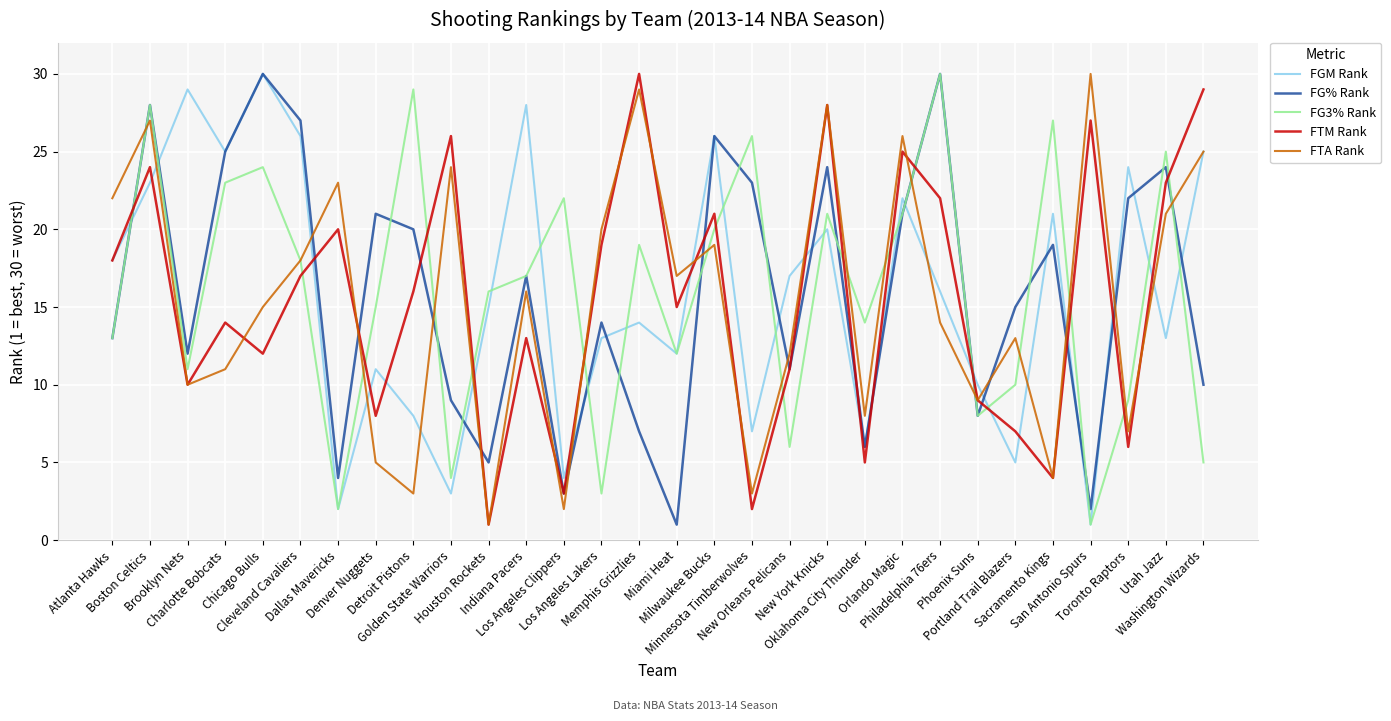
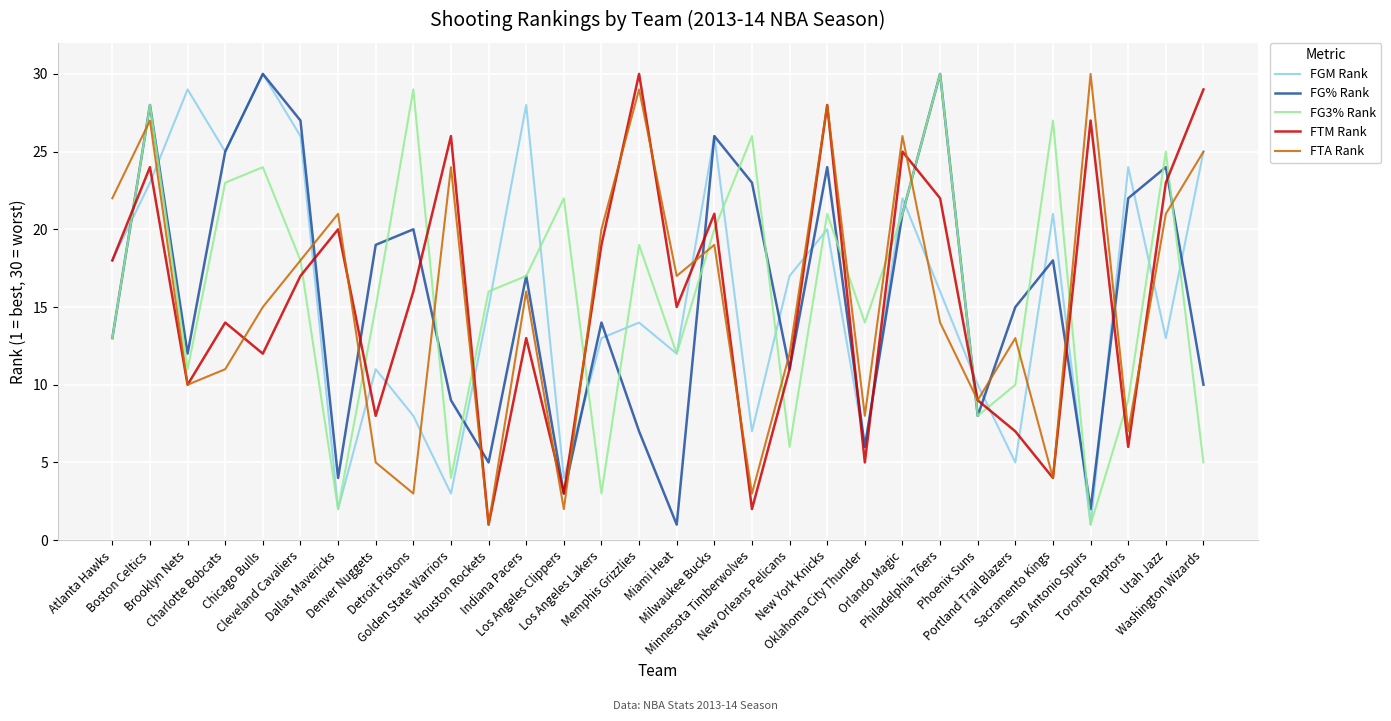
  {
    "FGM Rank": {
      "Boston Celtics": 23,
      "Brooklyn Nets": 29,
      "Cleveland Cavaliers": 26,
      "Denver Nuggets": 11,
      "Detroit Pistons": 8,
      "Golden State Warriors": 3,
      "Houston Rockets": 15,
      "Indiana Pacers": 28,
      "Los Angeles Clippers": 4,
      "Los Angeles Lakers": 13,
      "Memphis Grizzlies": 14,
      "Minnesota Timberwolves": 7,
      "New Orleans Pelicans": 17,
      "New York Knicks": 20,
      "Orlando Magic": 22,
      "Philadelphia 76ers": 16,
      "Phoenix Suns": 10,
      "Portland Trail Blazers": 5,
      "Sacramento Kings": 21,
      "Toronto Raptors": 24,
      "Utah Jazz": 13
    },
    "FG% Rank": {
      "Brooklyn Nets": 12,
      "Cleveland Cavaliers": 27,
      "Dallas Mavericks": 4,
-     "Denver Nuggets": 21,
+     "Denver Nuggets": 19,
      "Detroit Pistons": 20,
      "Golden State Warriors": 9,
      "Houston Rockets": 5,
      "Los Angeles Lakers": 14,
      "Memphis Grizzlies": 7,
      "Miami Heat": 1,
      "Minnesota Timberwolves": 23,
      "New York Knicks": 24,
      "Portland Trail Blazers": 15,
-     "Sacramento Kings": 19,
+     "Sacramento Kings": 18,
      "San Antonio Spurs": 2,
      "Toronto Raptors": 22,
      "Utah Jazz": 24,
      "Washington Wizards": 10
    },
    "FG3% Rank": {
      "Brooklyn Nets": 11,
      "Charlotte Bobcats": 23,
      "Chicago Bulls": 24,
      "Denver Nuggets": 15,
      "Detroit Pistons": 29,
      "Golden State Warriors": 4,
      "Houston Rockets": 16,
      "Los Angeles Clippers": 22,
      "Los Angeles Lakers": 3,
      "Memphis Grizzlies": 19,
      "Milwaukee Bucks": 20,
      "Minnesota Timberwolves": 26,
      "New Orleans Pelicans": 6,
      "New York Knicks": 21,
      "Oklahoma City Thunder": 14,
      "Portland Trail Blazers": 10,
      "Sacramento Kings": 27,
      "Toronto Raptors": 9,
      "Utah Jazz": 25,
      "Washington Wizards": 5
    },
    "FTM Rank": {
      "Boston Celtics": 24,
      "Charlotte Bobcats": 14,
      "Chicago Bulls": 12,
      "Cleveland Cavaliers": 17,
      "Dallas Mavericks": 20,
      "Denver Nuggets": 8,
      "Detroit Pistons": 16,
      "Golden State Warriors": 26,
      "Indiana Pacers": 13,
      "Los Angeles Lakers": 19,
      "Memphis Grizzlies": 30,
      "Miami Heat": 15,
      "Milwaukee Bucks": 21,
      "Minnesota Timberwolves": 2,
      "Oklahoma City Thunder": 5,
      "Orlando Magic": 25,
      "Philadelphia 76ers": 22,
      "Portland Trail Blazers": 7,
      "San Antonio Spurs": 27,
      "Toronto Raptors": 6,
      "Utah Jazz": 23,
      "Washington Wizards": 29
    },
    "FTA Rank": {
      "Atlanta Hawks": 22,
      "Boston Celtics": 27,
      "Charlotte Bobcats": 11,
      "Chicago Bulls": 15,
-     "Dallas Mavericks": 23,
+     "Dallas Mavericks": 21,
      "Denver Nuggets": 5,
      "Detroit Pistons": 3,
      "Golden State Warriors": 24,
      "Indiana Pacers": 16,
      "Los Angeles Clippers": 2,
      "Los Angeles Lakers": 20,
      "Memphis Grizzlies": 29,
      "Miami Heat": 17,
      "Milwaukee Bucks": 19,
      "Minnesota Timberwolves": 3,
      "New Orleans Pelicans": 12,
      "Oklahoma City Thunder": 8,
      "Orlando Magic": 26,
      "Philadelphia 76ers": 14,
      "Portland Trail Blazers": 13,
      "San Antonio Spurs": 30,
      "Toronto Raptors": 7,
      "Utah Jazz": 21
    }
  }
